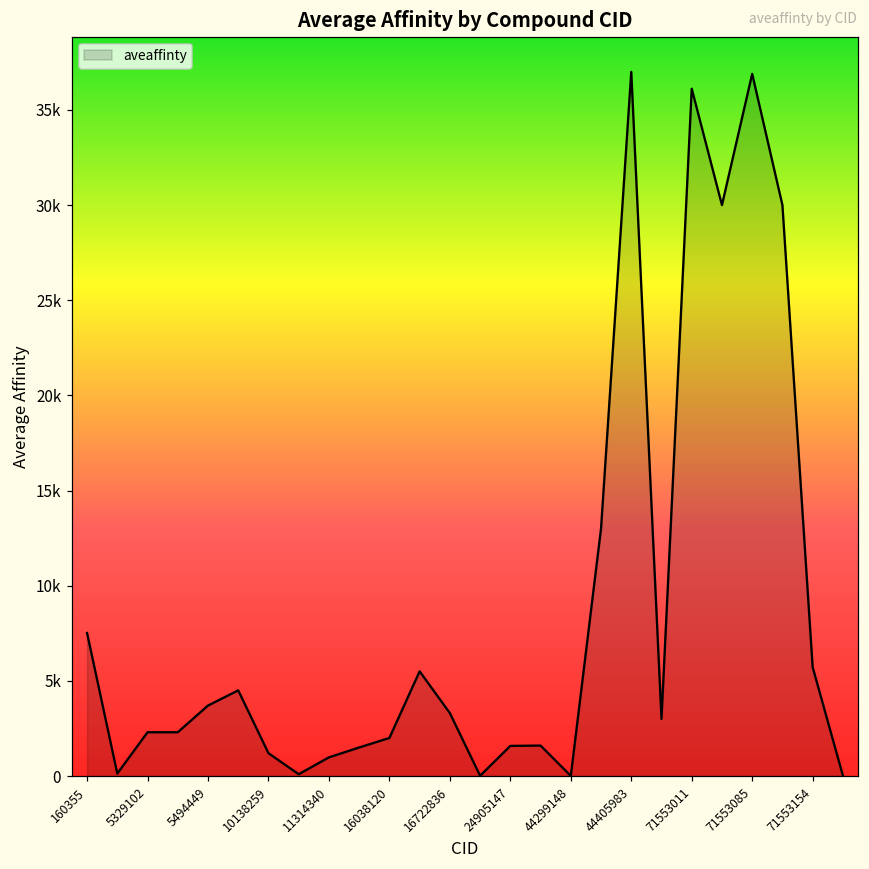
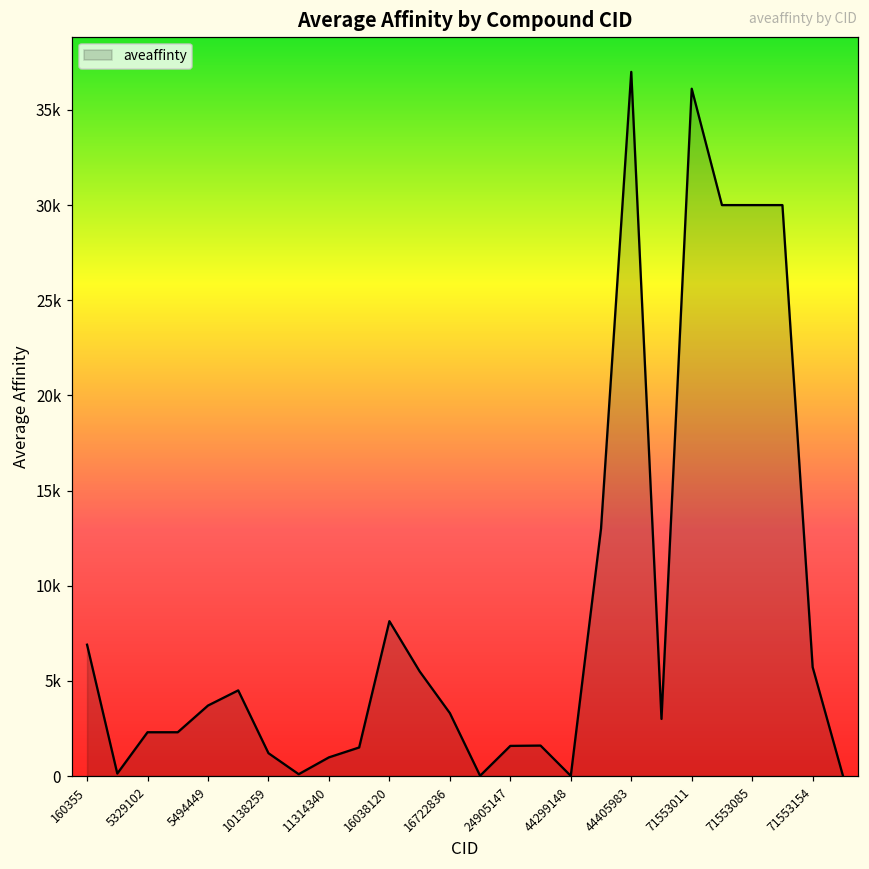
  {
-   "160355": 7500,
+   "160355": 6900,
    "5329102": 2300,
    "5494449": 3700,
    "10138259": 1200,
    "11314340": 1000,
-   "16038120": 2000,
+   "16038120": 8100,
    "16722836": 3300,
    "24905147": 1600,
    "44299148": 0,
    "44405983": 37000,
    "71553011": 36100,
-   "71553085": 36900,
+   "71553085": 30000,
    "71553154": 5700
  }
